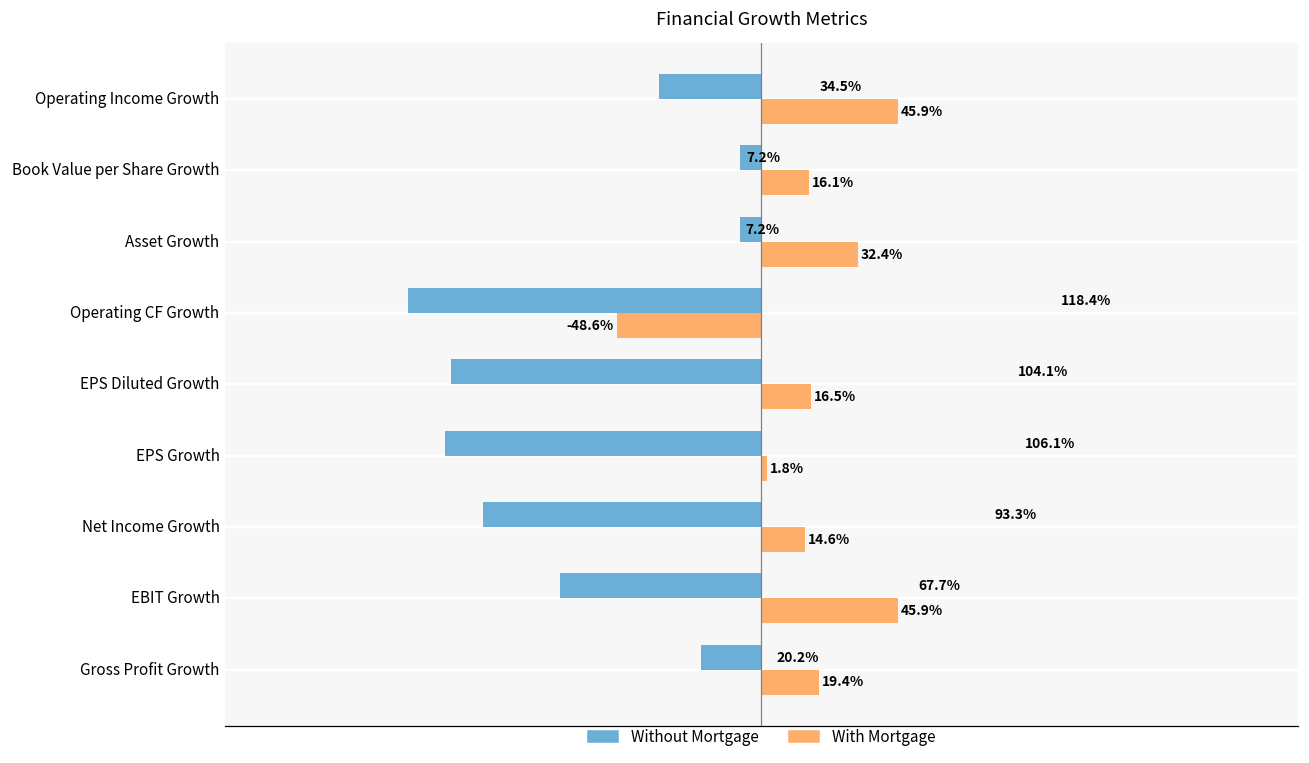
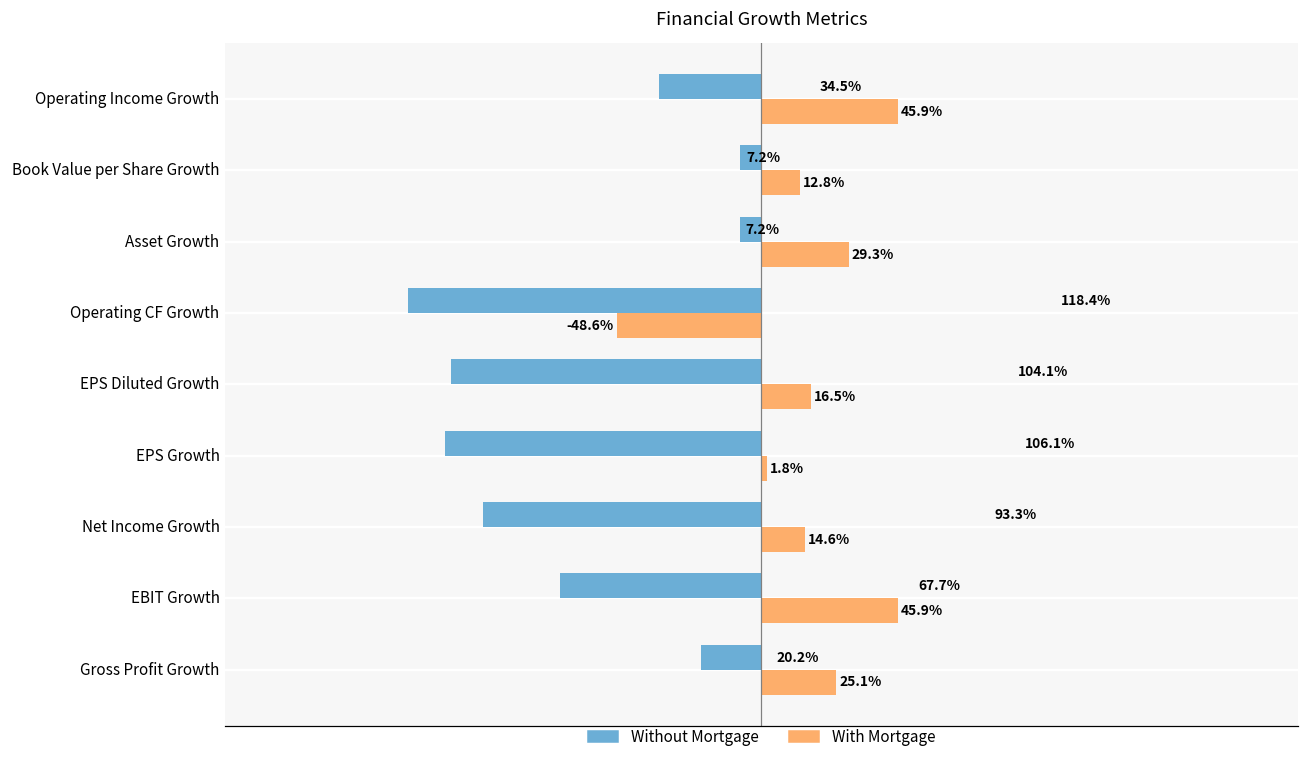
  {
    "With Mortgage": {
      "Operating Income Growth": "45.9%",
-     "Book Value per Share Growth": "16.1%",
-     "Asset Growth": "32.4%",
+     "Book Value per Share Growth": "12.8%",
+     "Asset Growth": "29.3%",
      "Operating CF Growth": "-48.6%",
      "EPS Diluted Growth": "16.5%",
      "EPS Growth": "1.8%",
      "Net Income Growth": "14.6%",
      "EBIT Growth": "45.9%",
-     "Gross Profit Growth": "19.4%"
+     "Gross Profit Growth": "25.1%"
    }
  }
